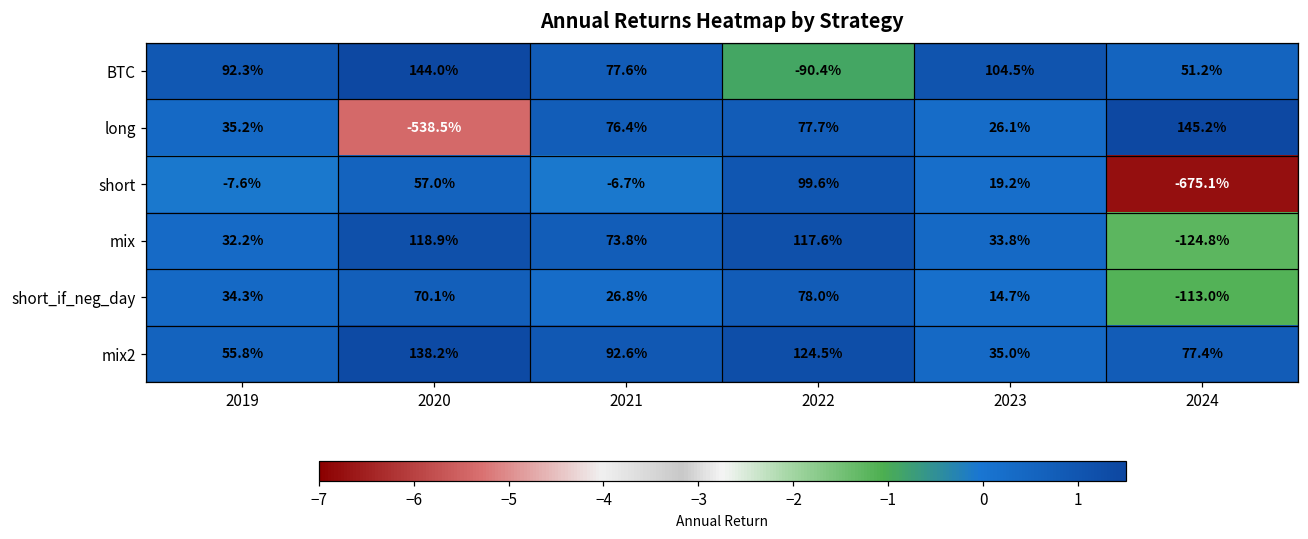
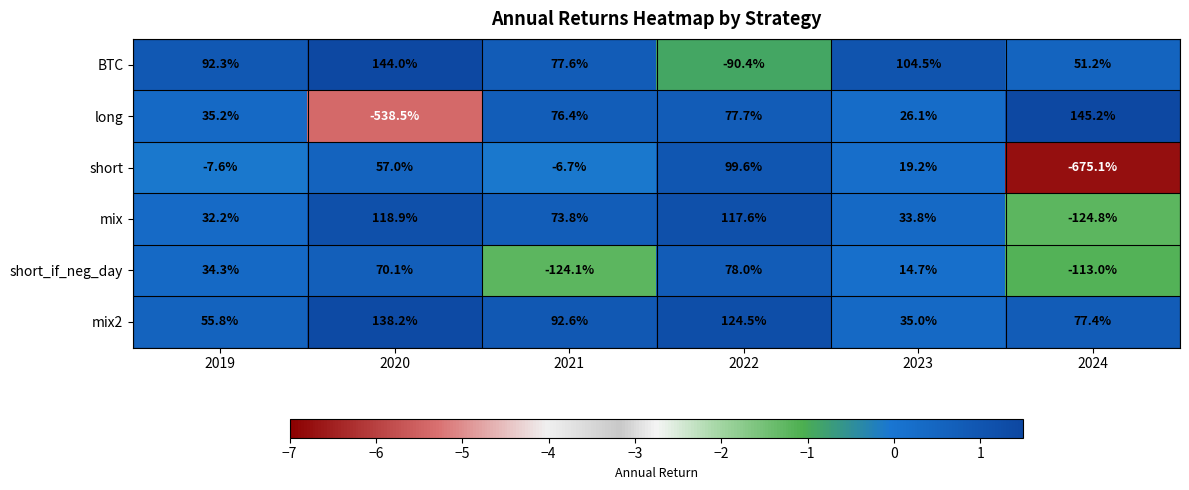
  {
    "BTC": {
      "2019": "92.3%",
      "2020": "144.0%",
      "2021": "77.6%",
      "2022": "-90.4%",
      "2023": "104.5%",
      "2024": "51.2%"
    },
    "long": {
      "2019": "35.2%",
      "2020": "-538.5%",
      "2021": "76.4%",
      "2022": "77.7%",
      "2023": "26.1%",
      "2024": "145.2%"
    },
    "short": {
      "2019": "-7.6%",
      "2020": "57.0%",
      "2021": "-6.7%",
      "2022": "99.6%",
      "2023": "19.2%",
      "2024": "-675.1%"
    },
    "mix": {
      "2019": "32.2%",
      "2020": "118.9%",
      "2021": "73.8%",
      "2022": "117.6%",
      "2023": "33.8%",
      "2024": "-124.8%"
    },
    "short_if_neg_day": {
      "2019": "34.3%",
      "2020": "70.1%",
-     "2021": "26.8%",
+     "2021": "-124.1%",
      "2022": "78.0%",
      "2023": "14.7%",
      "2024": "-113.0%"
    },
    "mix2": {
      "2019": "55.8%",
      "2020": "138.2%",
      "2021": "92.6%",
      "2022": "124.5%",
      "2023": "35.0%",
      "2024": "77.4%"
    }
  }
